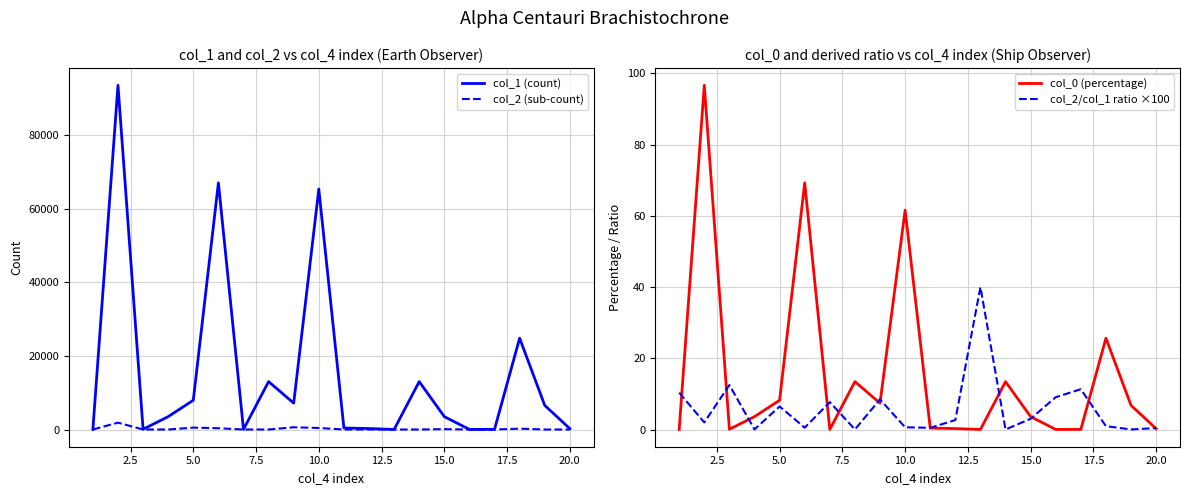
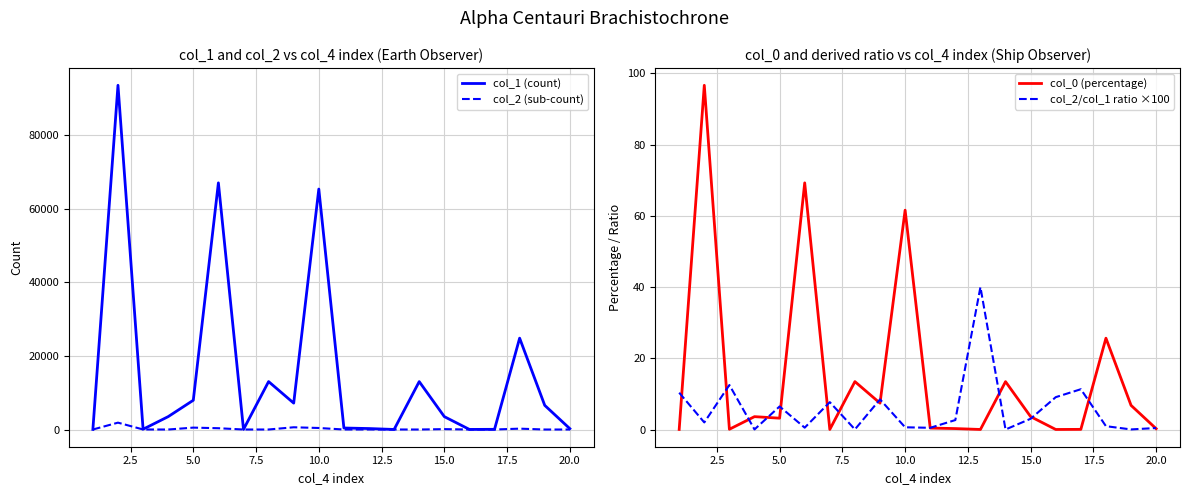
  {
    "col_0 and derived ratio vs col_4 index (Ship Observer)": {
      "col_0 (percentage)": {
-       "5.0": 8,
+       "5.0": 3,
        "10.0": 62
      },
      "col_2/col_1 ratio ×100": {
        "5.0": 6,
        "10.0": 1
      }
    }
  }
